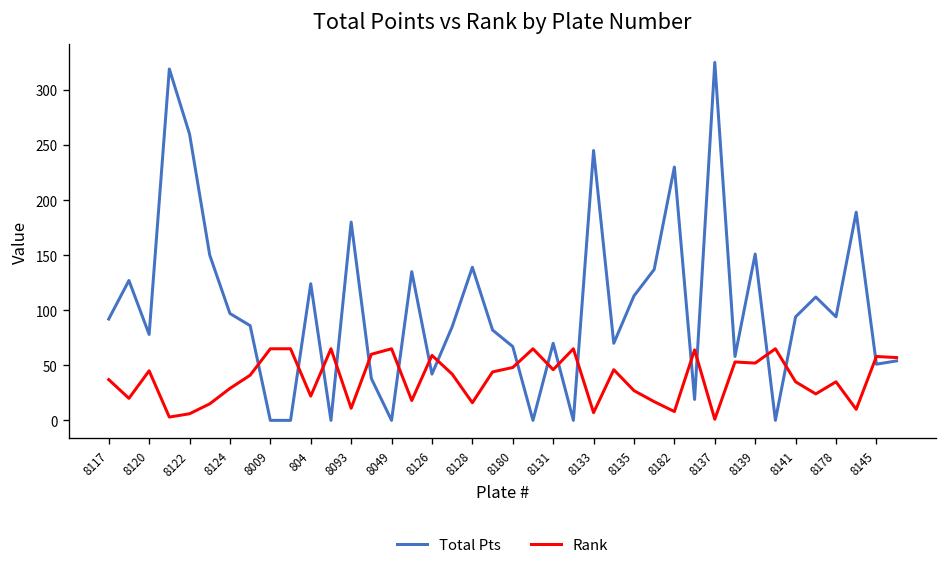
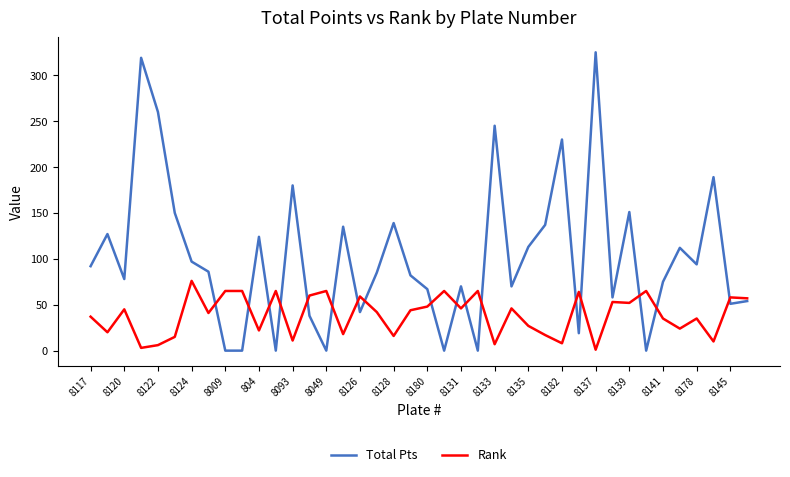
  {
    "Total Pts": {
      "8117": 90,
      "8120": 80,
      "8122": 260,
      "8124": 100,
      "8009": 0,
      "804": 120,
      "8093": 180,
      "8049": 0,
      "8126": 40,
      "8128": 140,
      "8180": 70,
      "8131": 70,
      "8133": 250,
      "8135": 110,
      "8182": 230,
      "8137": 330,
      "8139": 150,
-     "8141": 90,
+     "8141": 80,
      "8178": 90,
      "8145": 50
    },
    "Rank": {
      "8117": 40,
      "8120": 50,
      "8122": 10,
-     "8124": 30,
+     "8124": 80,
      "8009": 70,
      "804": 20,
      "8093": 10,
      "8049": 70,
      "8126": 60,
      "8128": 20,
      "8180": 50,
      "8131": 50,
      "8133": 10,
      "8135": 30,
      "8182": 10,
      "8137": 0,
      "8139": 50,
      "8141": 40,
      "8178": 40,
      "8145": 60
    }
  }
